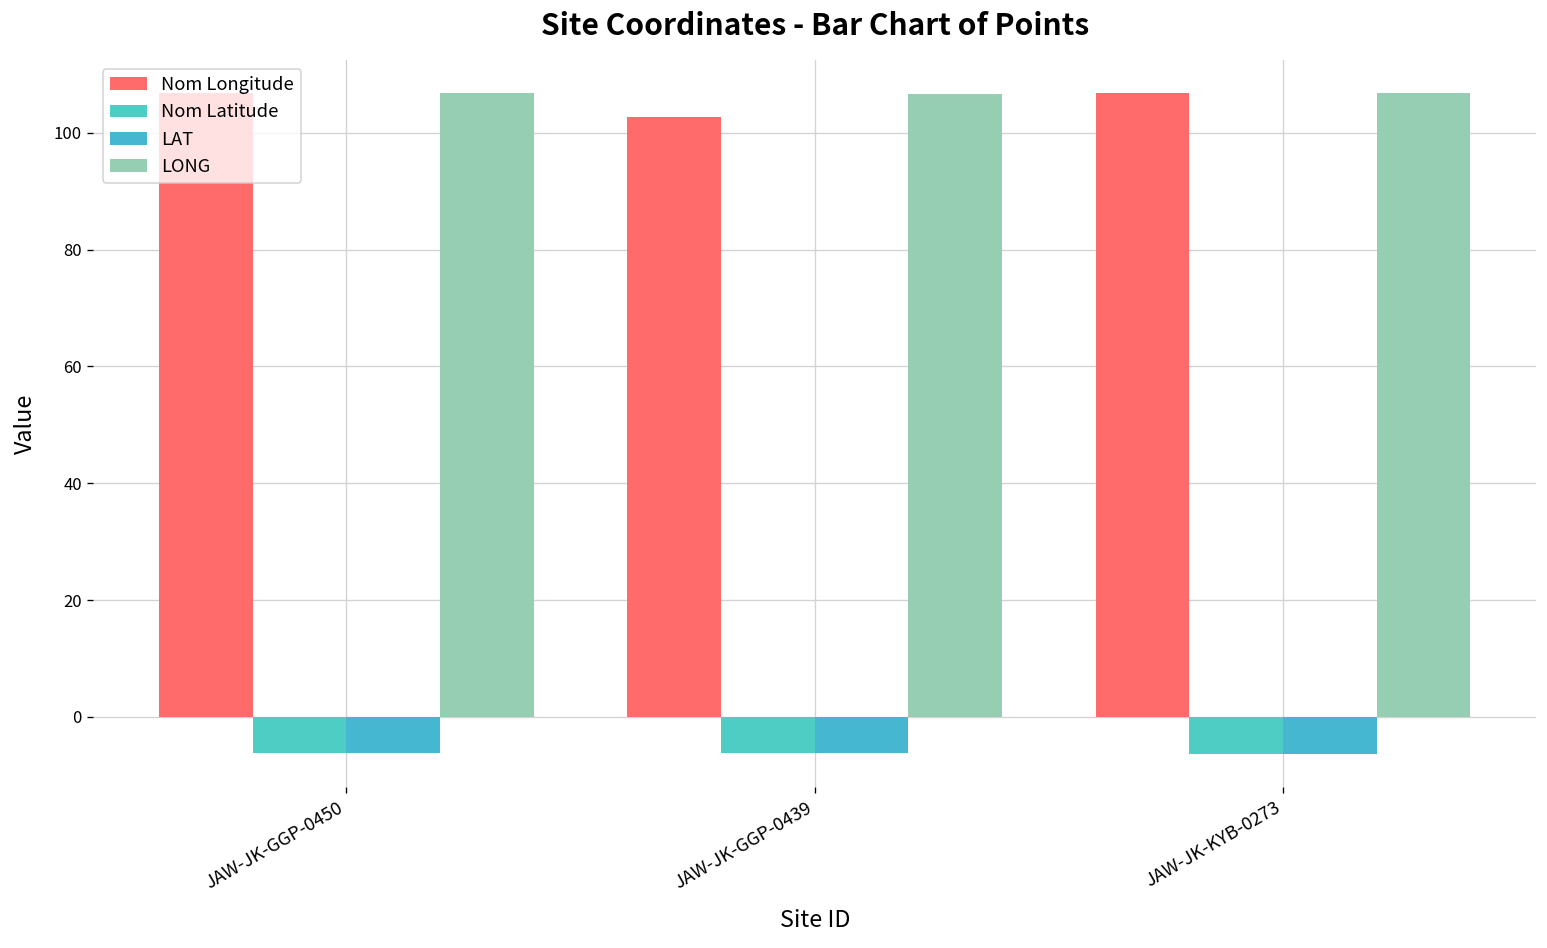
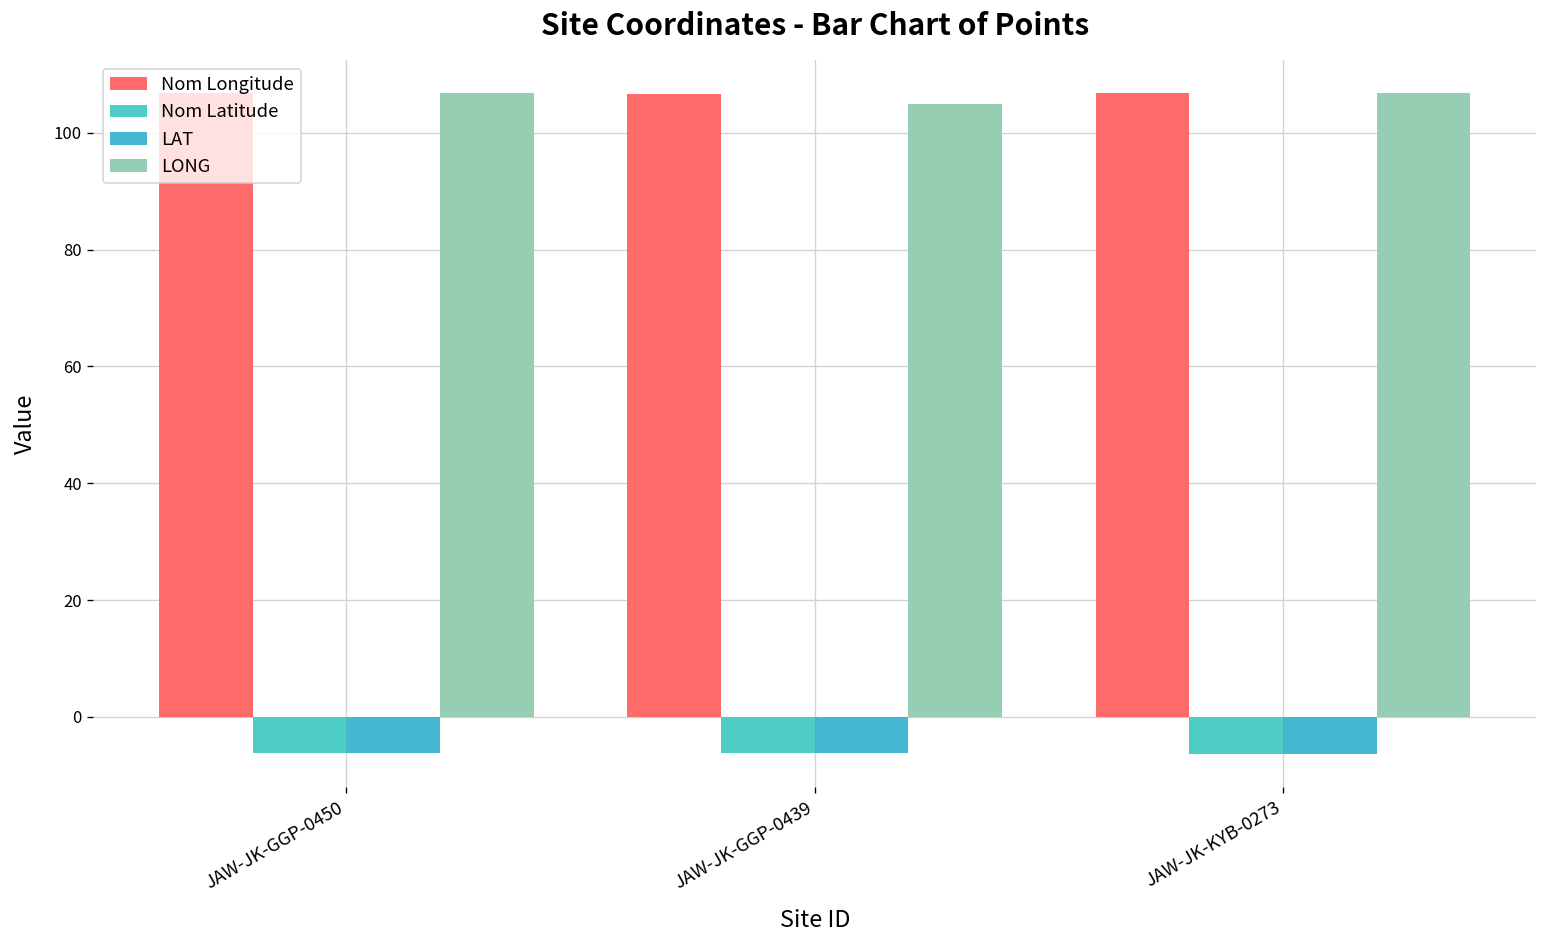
  {
    "Nom Longitude": {
-     "JAW-JK-GGP-0439": 103,
+     "JAW-JK-GGP-0439": 107,
      "JAW-JK-KYB-0273": 107
    },
    "LONG": {
      "JAW-JK-GGP-0450": 107,
-     "JAW-JK-GGP-0439": 107,
+     "JAW-JK-GGP-0439": 105,
      "JAW-JK-KYB-0273": 107
    }
  }
